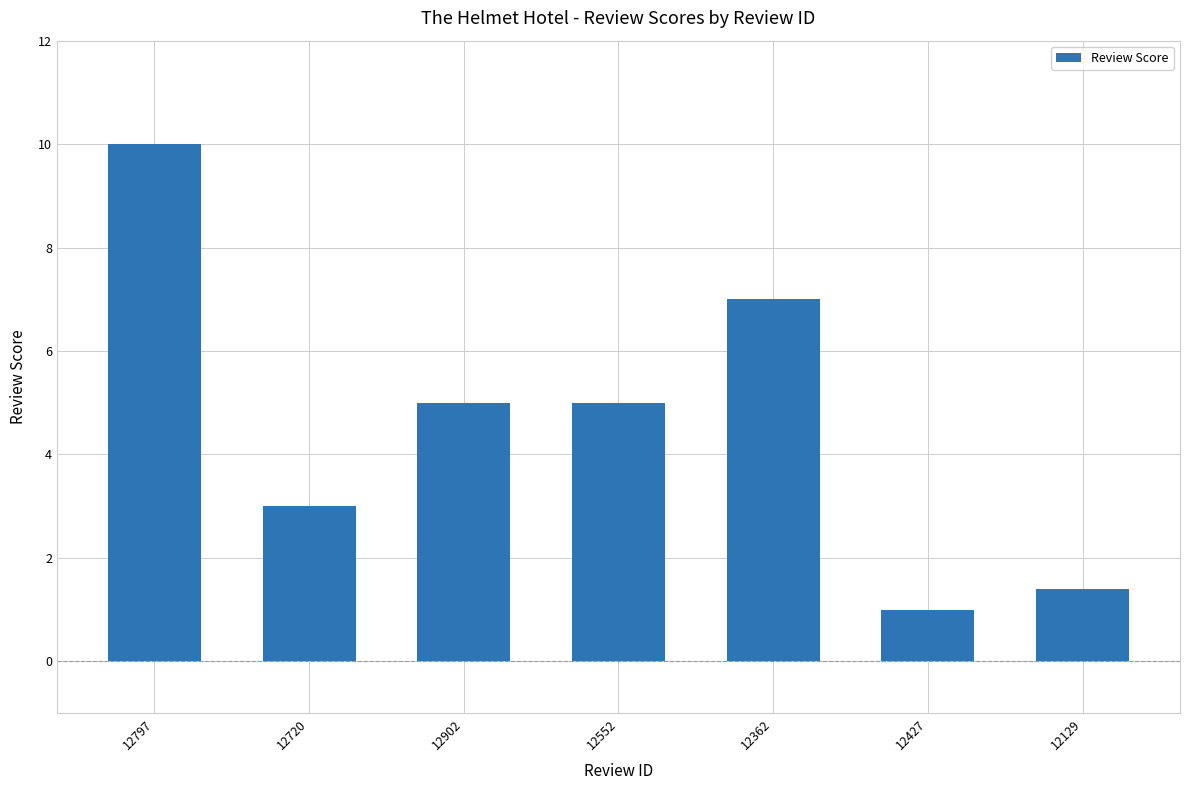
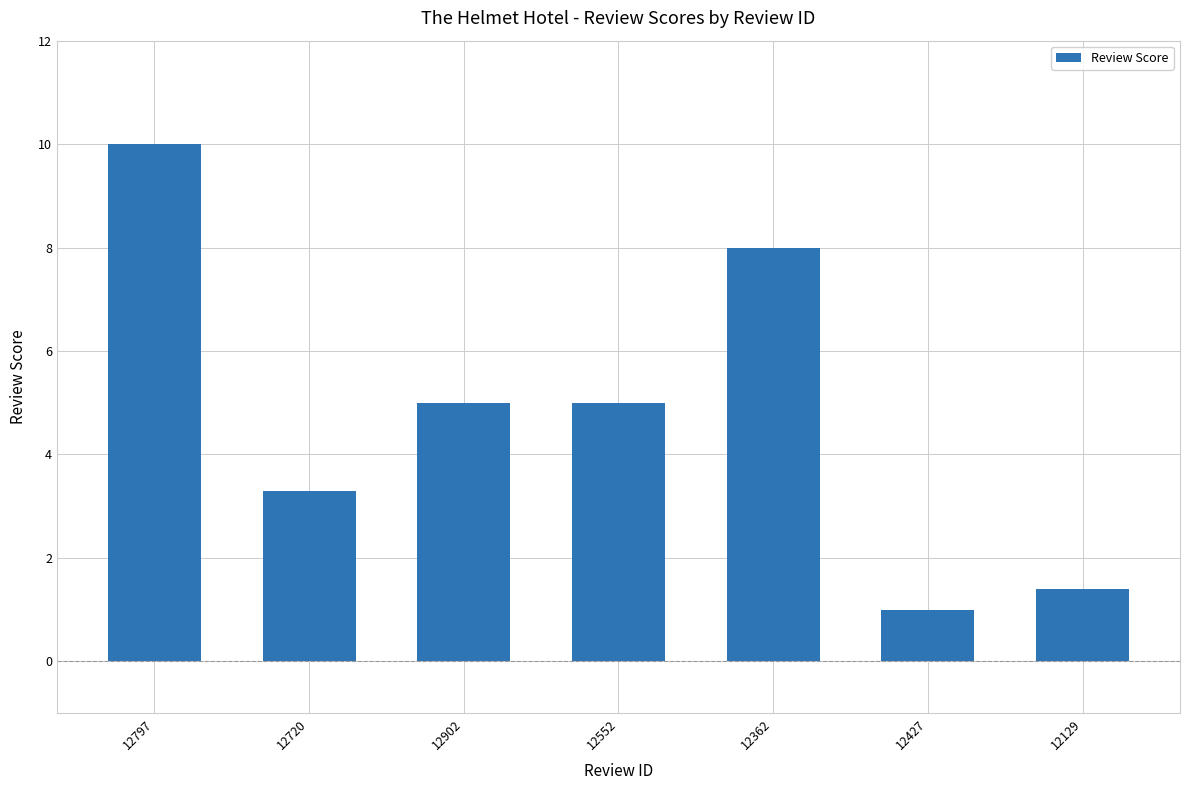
  {
    "12797": 10.0,
-   "12720": 3.0,
+   "12720": 3.3,
    "12902": 5.0,
    "12552": 5.0,
-   "12362": 7,
+   "12362": 8,
    "12427": 1.0,
    "12129": 1.4
  }
